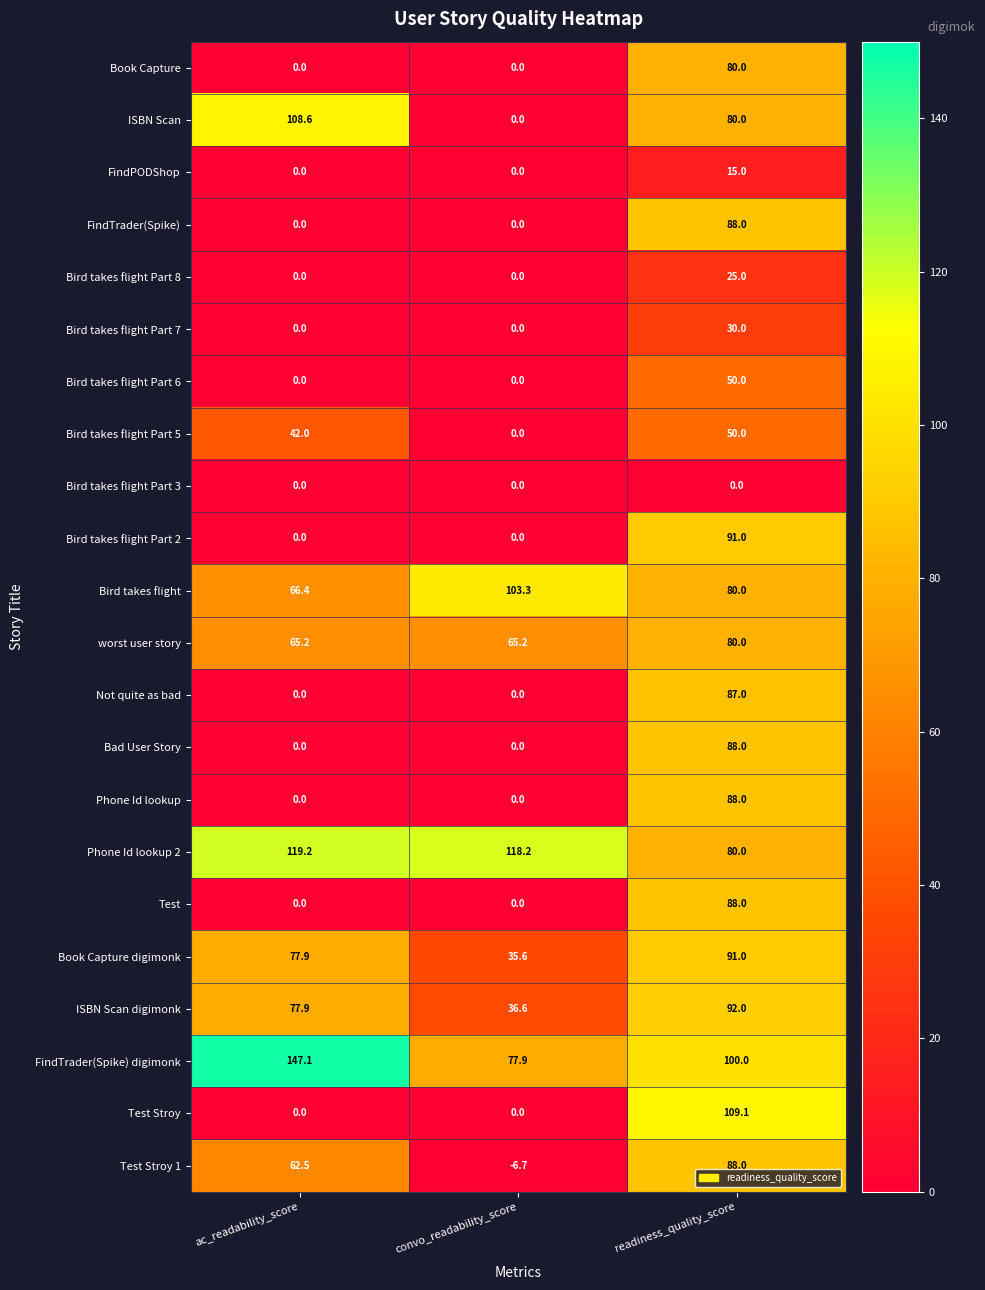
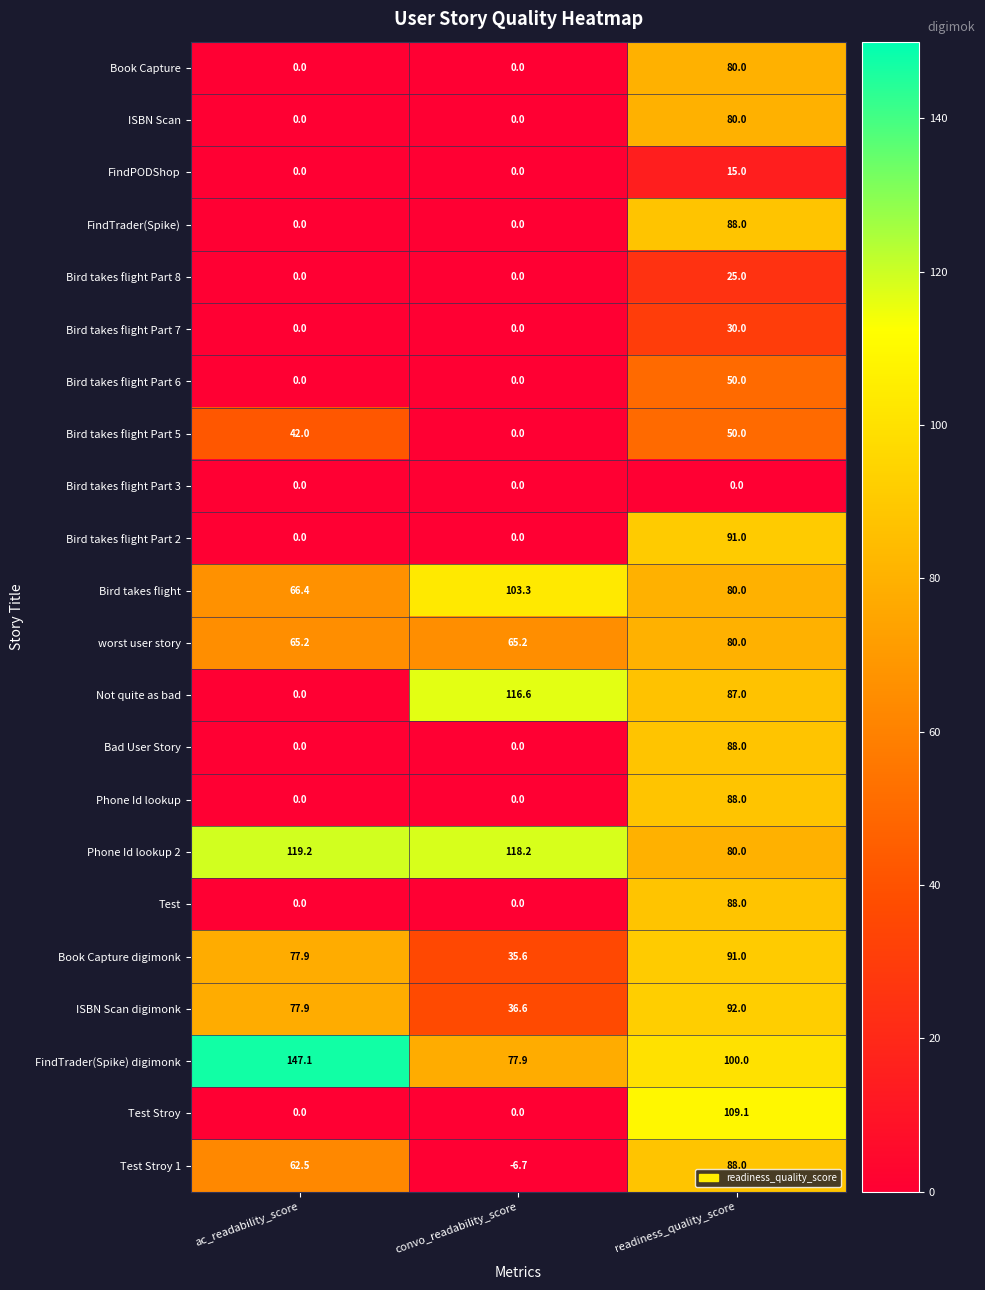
  {
    "Book Capture": {
      "ac_readability_score": 0.0,
      "convo_readability_score": 0.0,
      "readiness_quality_score": 80.0
    },
    "ISBN Scan": {
-     "ac_readability_score": 108.6,
+     "ac_readability_score": 0.0,
      "convo_readability_score": 0.0,
      "readiness_quality_score": 80.0
    },
    "FindPODShop": {
      "ac_readability_score": 0.0,
      "convo_readability_score": 0.0,
      "readiness_quality_score": 15.0
    },
    "FindTrader(Spike)": {
      "ac_readability_score": 0.0,
      "convo_readability_score": 0.0,
      "readiness_quality_score": 88.0
    },
    "Bird takes flight Part 8": {
      "ac_readability_score": 0.0,
      "convo_readability_score": 0.0,
      "readiness_quality_score": 25.0
    },
    "Bird takes flight Part 7": {
      "ac_readability_score": 0.0,
      "convo_readability_score": 0.0,
      "readiness_quality_score": 30.0
    },
    "Bird takes flight Part 6": {
      "ac_readability_score": 0.0,
      "convo_readability_score": 0.0,
      "readiness_quality_score": 50.0
    },
    "Bird takes flight Part 5": {
      "ac_readability_score": 42.0,
      "convo_readability_score": 0.0,
      "readiness_quality_score": 50.0
    },
    "Bird takes flight Part 3": {
      "ac_readability_score": 0.0,
      "convo_readability_score": 0.0,
      "readiness_quality_score": 0.0
    },
    "Bird takes flight Part 2": {
      "ac_readability_score": 0.0,
      "convo_readability_score": 0.0,
      "readiness_quality_score": 91.0
    },
    "Bird takes flight": {
      "ac_readability_score": 66.4,
      "convo_readability_score": 103.3,
      "readiness_quality_score": 80.0
    },
    "worst user story": {
      "ac_readability_score": 65.2,
      "convo_readability_score": 65.2,
      "readiness_quality_score": 80.0
    },
    "Not quite as bad": {
      "ac_readability_score": 0.0,
-     "convo_readability_score": 0.0,
+     "convo_readability_score": 116.6,
      "readiness_quality_score": 87.0
    },
    "Bad User Story": {
      "ac_readability_score": 0.0,
      "convo_readability_score": 0.0,
      "readiness_quality_score": 88.0
    },
    "Phone Id lookup": {
      "ac_readability_score": 0.0,
      "convo_readability_score": 0.0,
      "readiness_quality_score": 88.0
    },
    "Phone Id lookup 2": {
      "ac_readability_score": 119.2,
      "convo_readability_score": 118.2,
      "readiness_quality_score": 80.0
    },
    "Test": {
      "ac_readability_score": 0.0,
      "convo_readability_score": 0.0,
      "readiness_quality_score": 88.0
    },
    "Book Capture digimonk": {
      "ac_readability_score": 77.9,
      "convo_readability_score": 35.6,
      "readiness_quality_score": 91.0
    },
    "ISBN Scan digimonk": {
      "ac_readability_score": 77.9,
      "convo_readability_score": 36.6,
      "readiness_quality_score": 92.0
    },
    "FindTrader(Spike) digimonk": {
      "ac_readability_score": 147.1,
      "convo_readability_score": 77.9,
      "readiness_quality_score": 100.0
    },
    "Test Stroy": {
      "ac_readability_score": 0.0,
      "convo_readability_score": 0.0,
      "readiness_quality_score": 109.1
    },
    "Test Stroy 1": {
      "ac_readability_score": 62.5,
      "convo_readability_score": -6.7
    }
  }
